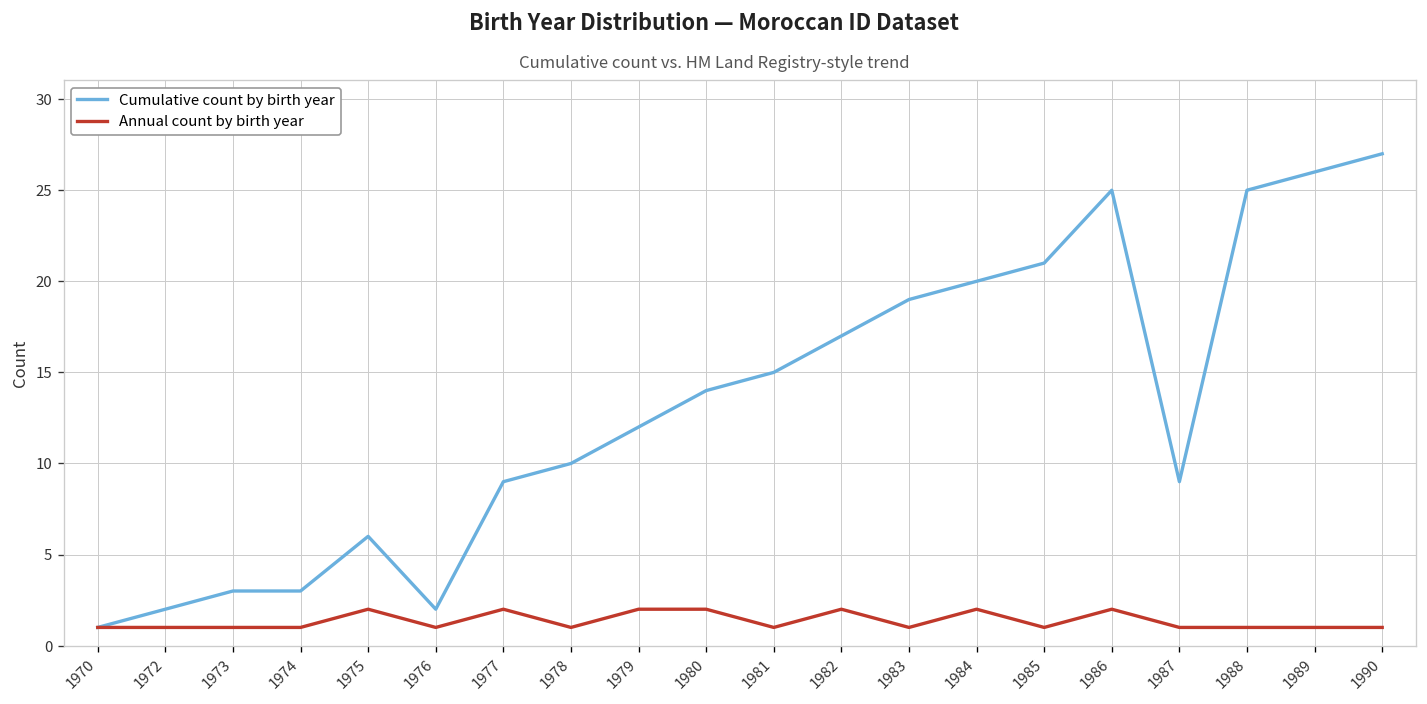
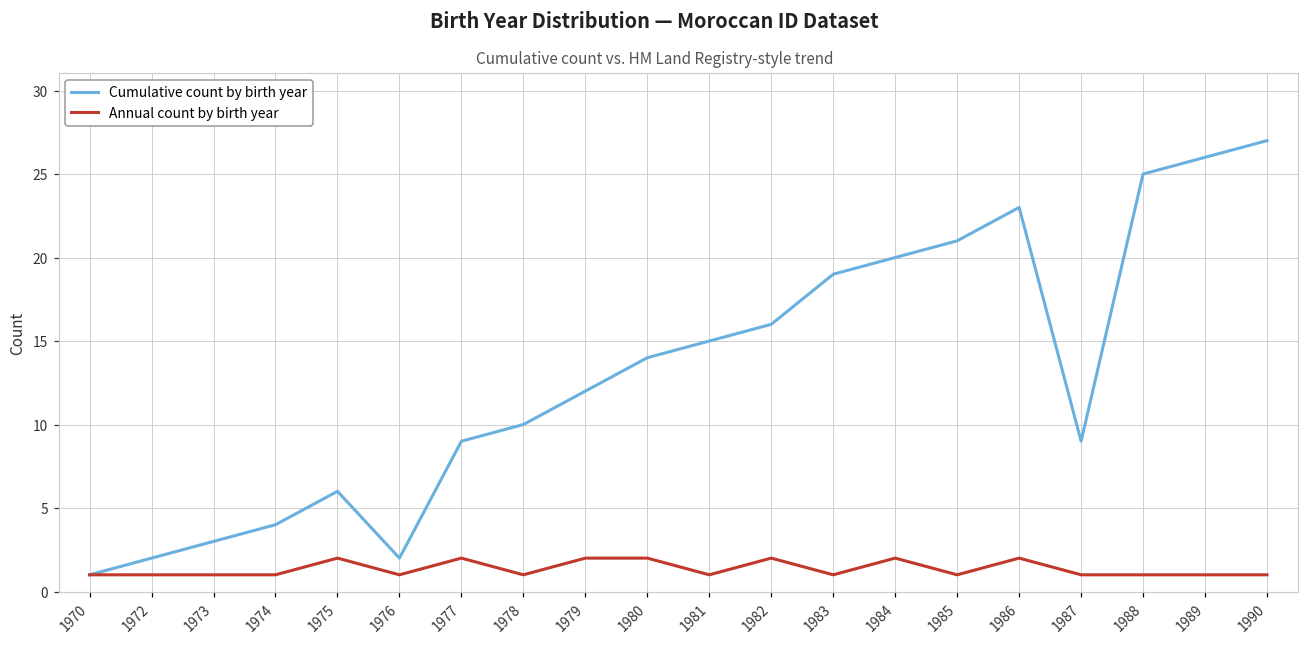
  {
    "Cumulative count by birth year": {
      "1972": 2,
      "1973": 3,
-     "1974": 3,
+     "1974": 4,
      "1975": 6,
      "1976": 2,
      "1977": 9,
      "1978": 10,
      "1979": 12,
      "1980": 14,
      "1981": 15,
-     "1982": 17,
+     "1982": 16,
      "1983": 19,
      "1984": 20,
      "1985": 21,
-     "1986": 25,
+     "1986": 23,
      "1987": 9,
      "1988": 25,
      "1989": 26,
      "1990": 27
    },
    "Annual count by birth year": {
      "1972": 1,
      "1973": 1,
      "1974": 1,
      "1975": 2,
      "1976": 1,
      "1977": 2,
      "1978": 1,
      "1979": 2,
      "1980": 2,
      "1981": 1,
      "1982": 2,
      "1983": 1,
      "1984": 2,
      "1985": 1,
      "1986": 2,
      "1987": 1,
      "1988": 1,
      "1989": 1,
      "1990": 1
    }
  }
